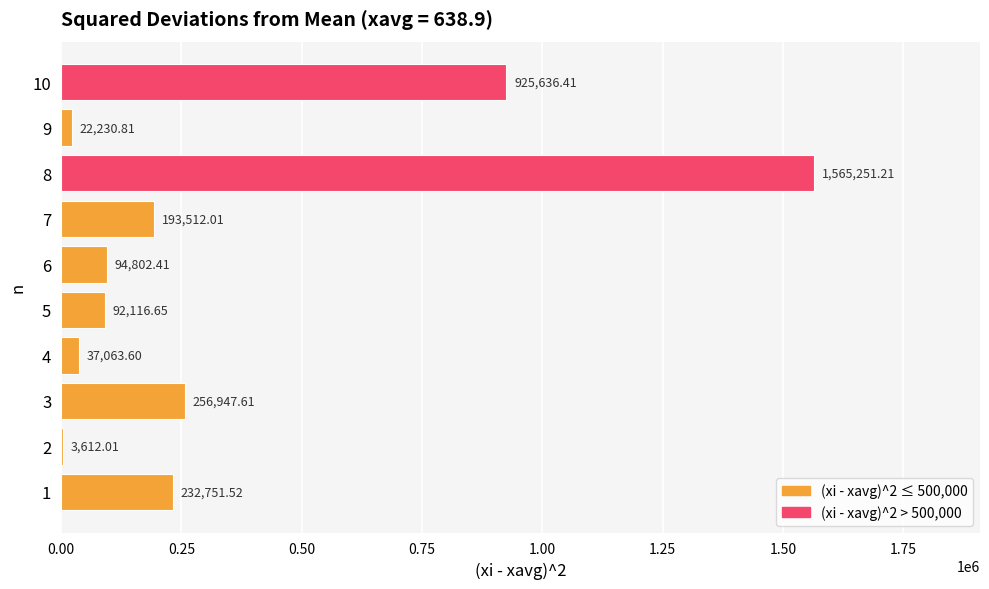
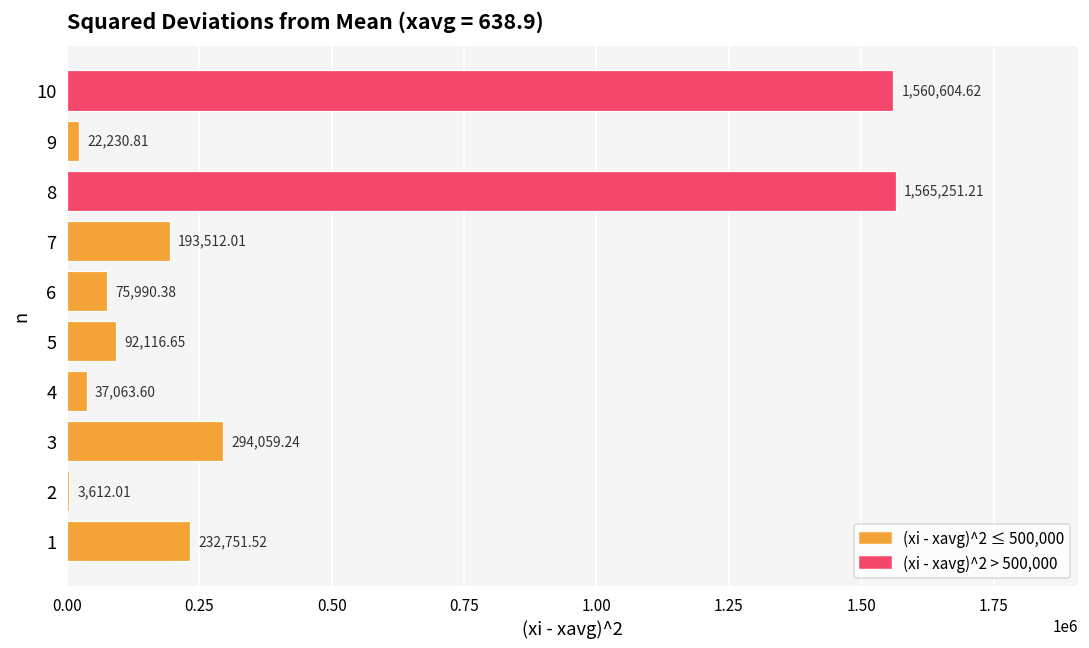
  {
-   "10": "925,636.41",
+   "10": "1,560,604.62",
    "9": "22,230.81",
    "8": "1,565,251.21",
    "7": "193,512.01",
-   "6": "94,802.41",
+   "6": "75,990.38",
    "5": "92,116.65",
    "4": "37,063.60",
-   "3": "256,947.61",
+   "3": "294,059.24",
    "2": "3,612.01",
    "1": "232,751.52"
  }
